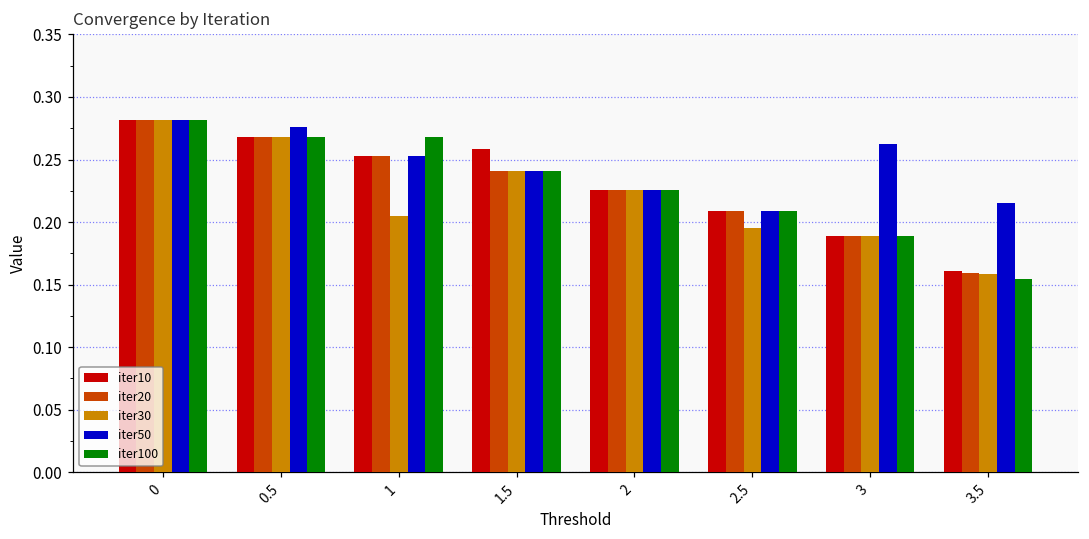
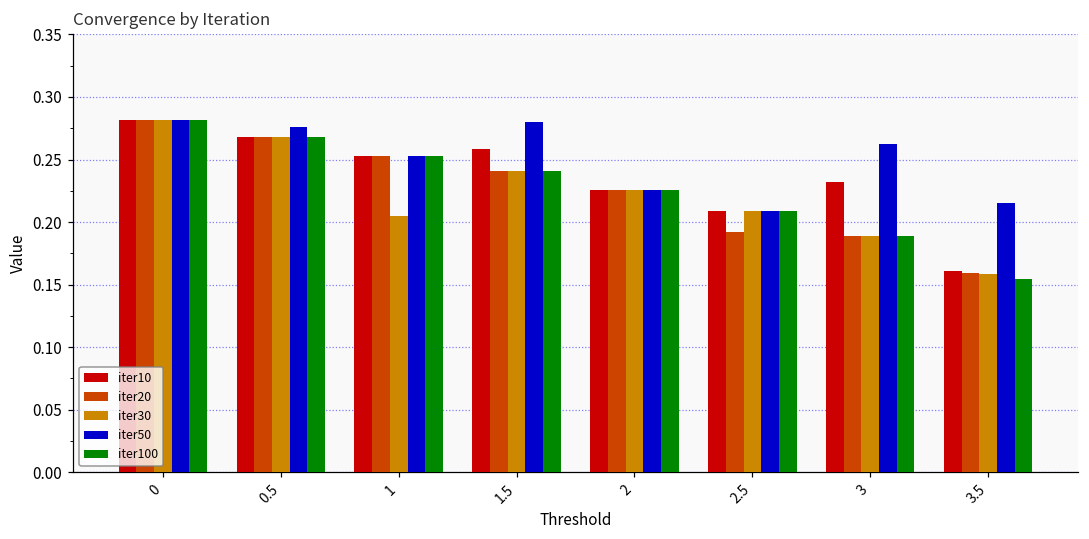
  {
    "iter10": {
      "0": 0.282,
      "0.5": 0.268,
      "1": 0.253,
      "1.5": 0.258,
      "2": 0.225,
      "2.5": 0.209,
-     "3": 0.189,
+     "3": 0.232,
      "3.5": 0.161
    },
    "iter20": {
      "0": 0.282,
      "0.5": 0.268,
      "1": 0.253,
      "1.5": 0.241,
      "2": 0.225,
-     "2.5": 0.209,
+     "2.5": 0.192,
      "3": 0.189,
      "3.5": 0.159
    },
    "iter30": {
      "0": 0.282,
      "0.5": 0.268,
      "1": 0.205,
      "1.5": 0.241,
      "2": 0.225,
-     "2.5": 0.195,
+     "2.5": 0.209,
      "3": 0.189,
      "3.5": 0.158
    },
    "iter50": {
      "0": 0.282,
      "0.5": 0.276,
      "1": 0.253,
-     "1.5": 0.241,
+     "1.5": 0.280,
      "2": 0.225,
      "2.5": 0.209,
      "3": 0.263,
      "3.5": 0.215
    },
    "iter100": {
      "0": 0.282,
      "0.5": 0.268,
-     "1": 0.268,
+     "1": 0.253,
      "1.5": 0.241,
      "2": 0.225,
      "2.5": 0.209,
      "3": 0.189,
      "3.5": 0.155
    }
  }
